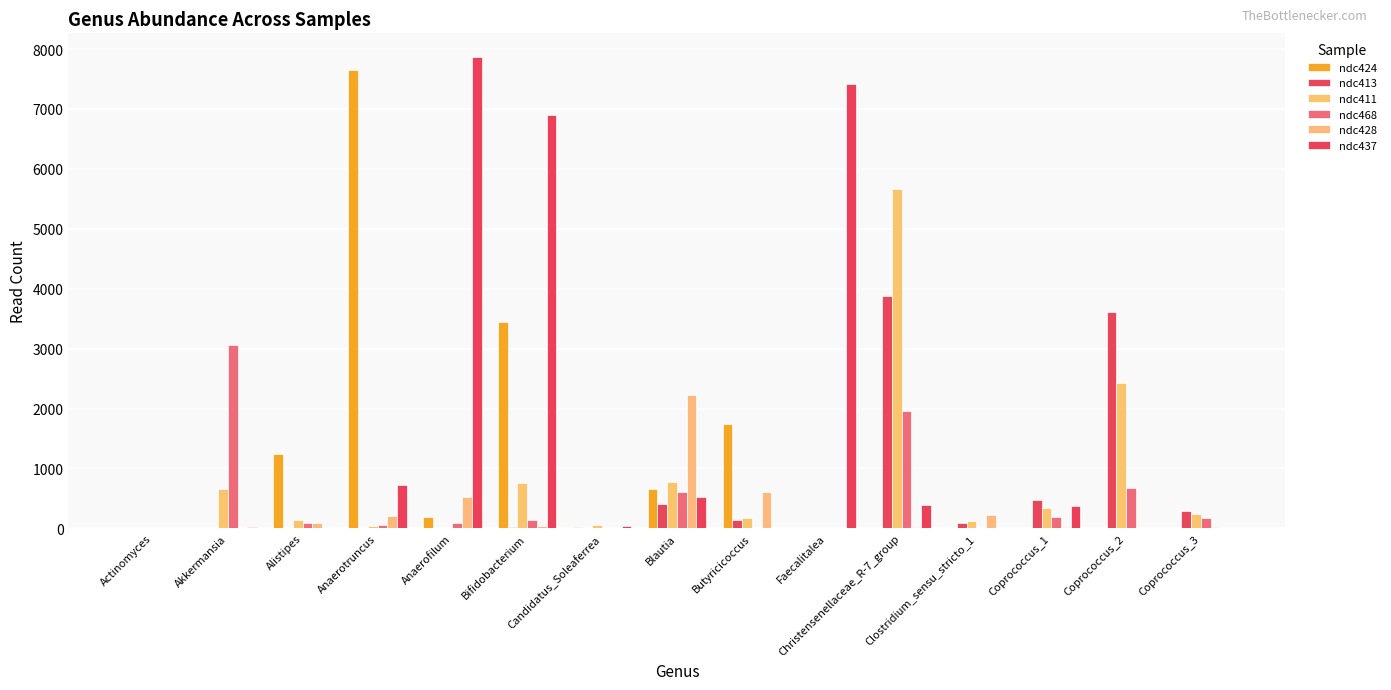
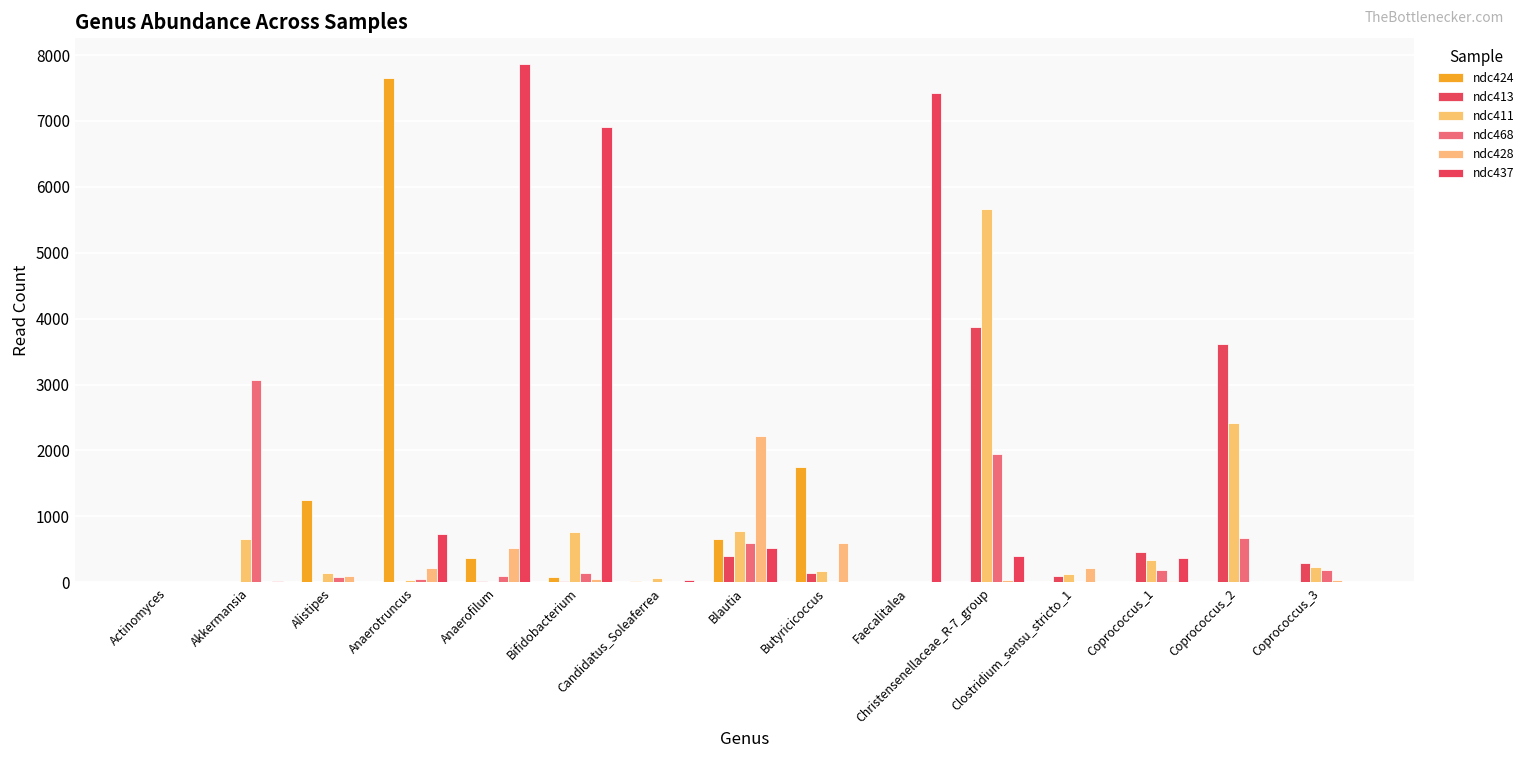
  {
    "ndc424": {
      "Actinomyces": 0,
      "Akkermansia": 0,
      "Alistipes": 1200,
      "Anaerotruncus": 7700,
-     "Anaerofilum": 200,
-     "Bifidobacterium": 3400,
+     "Anaerofilum": 400,
+     "Bifidobacterium": 100,
      "Blautia": 700,
      "Butyricicoccus": 1800,
      "Faecalitalea": 0,
      "Christensenellaceae_R-7_group": 0,
      "Clostridium_sensu_stricto_1": 0,
      "Coprococcus_1": 0,
      "Coprococcus_2": 0,
      "Coprococcus_3": 0
    }
  }
